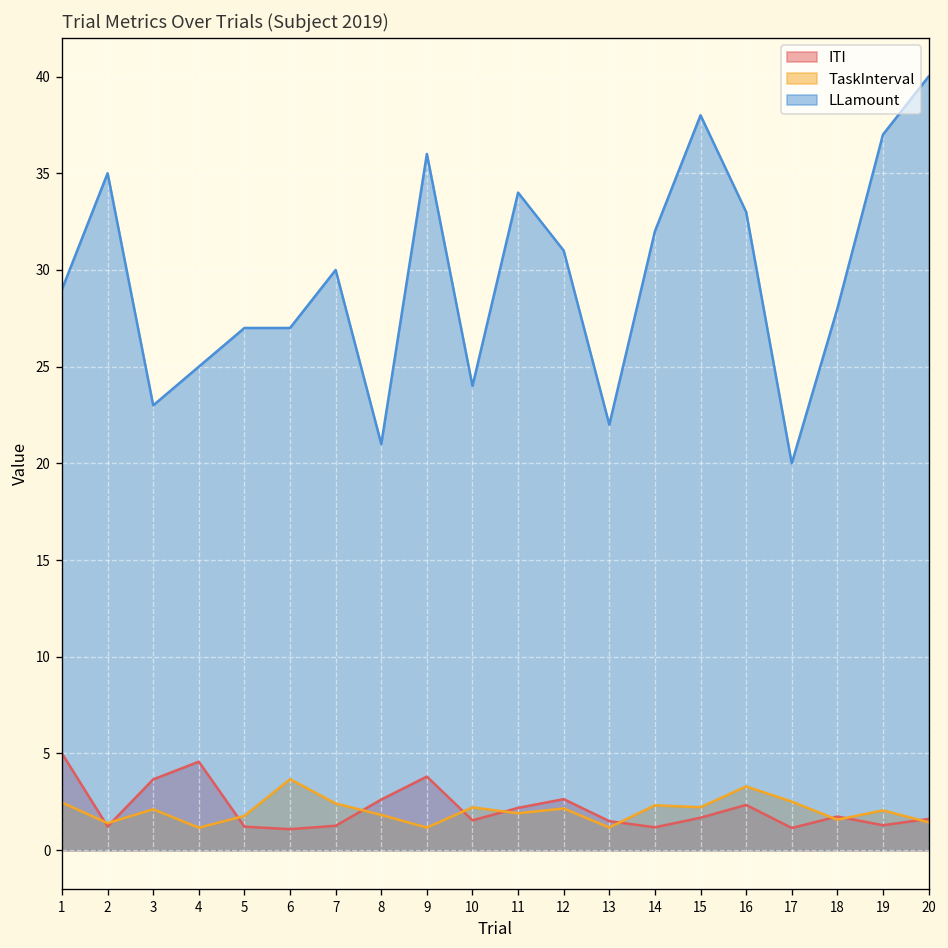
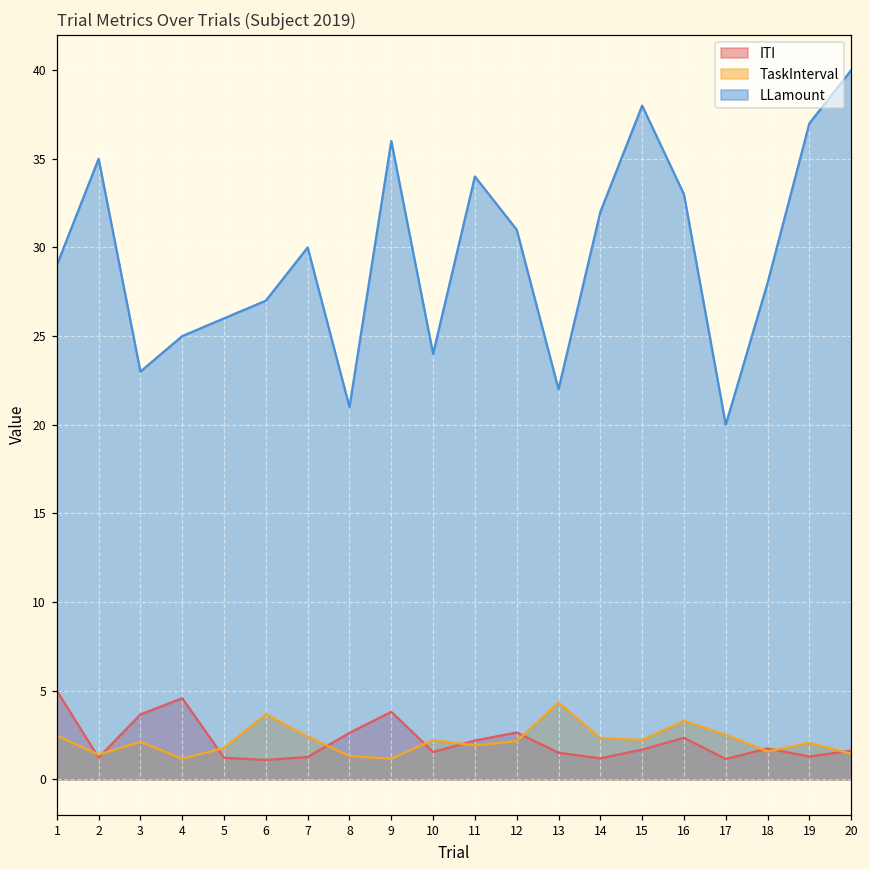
  {
    "ITI": {
      "1": 5.0,
      "2": 1.2,
      "3": 3.7,
      "4": 4.6,
      "5": 1.2,
      "6": 1.1,
      "7": 1.3,
      "8": 2.6,
      "9": 3.8,
      "10": 1.5,
      "11": 2.2,
      "12": 2.6,
      "13": 1.5,
      "14": 1.2,
      "15": 1.7,
      "16": 2.3,
      "17": 1.1,
      "18": 1.7,
      "19": 1.3,
      "20": 1.6
    },
    "TaskInterval": {
      "1": 2.5,
      "2": 1.4,
      "3": 2.1,
      "4": 1.2,
      "5": 1.8,
      "6": 3.7,
      "7": 2.4,
-     "8": 1.8,
+     "8": 1.3,
      "9": 1.2,
      "10": 2.2,
      "11": 1.9,
      "12": 2.2,
-     "13": 1.2,
+     "13": 4.3,
      "14": 2.3,
      "15": 2.2,
      "16": 3.3,
      "17": 2.5,
      "18": 1.6,
      "19": 2.1,
      "20": 1.4
    },
    "LLamount": {
      "1": 29,
      "2": 35,
      "3": 23,
      "4": 25,
-     "5": 27,
+     "5": 26,
      "6": 27,
      "7": 30,
      "8": 21,
      "9": 36,
      "10": 24,
      "11": 34,
      "12": 31,
      "13": 22,
      "14": 32,
      "15": 38,
      "16": 33,
      "17": 20,
      "18": 28,
      "19": 37,
      "20": 40
    }
  }
